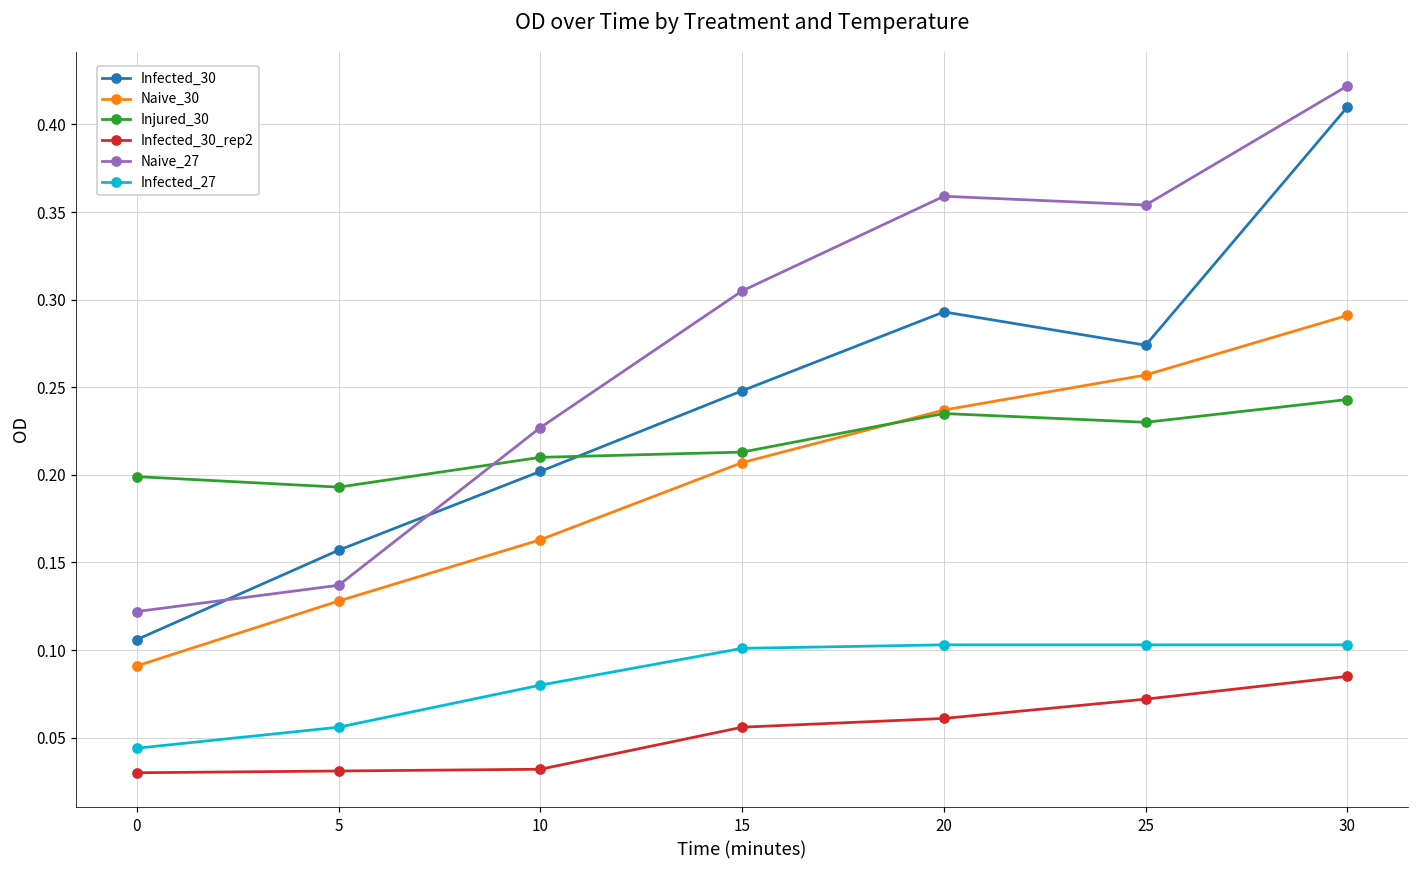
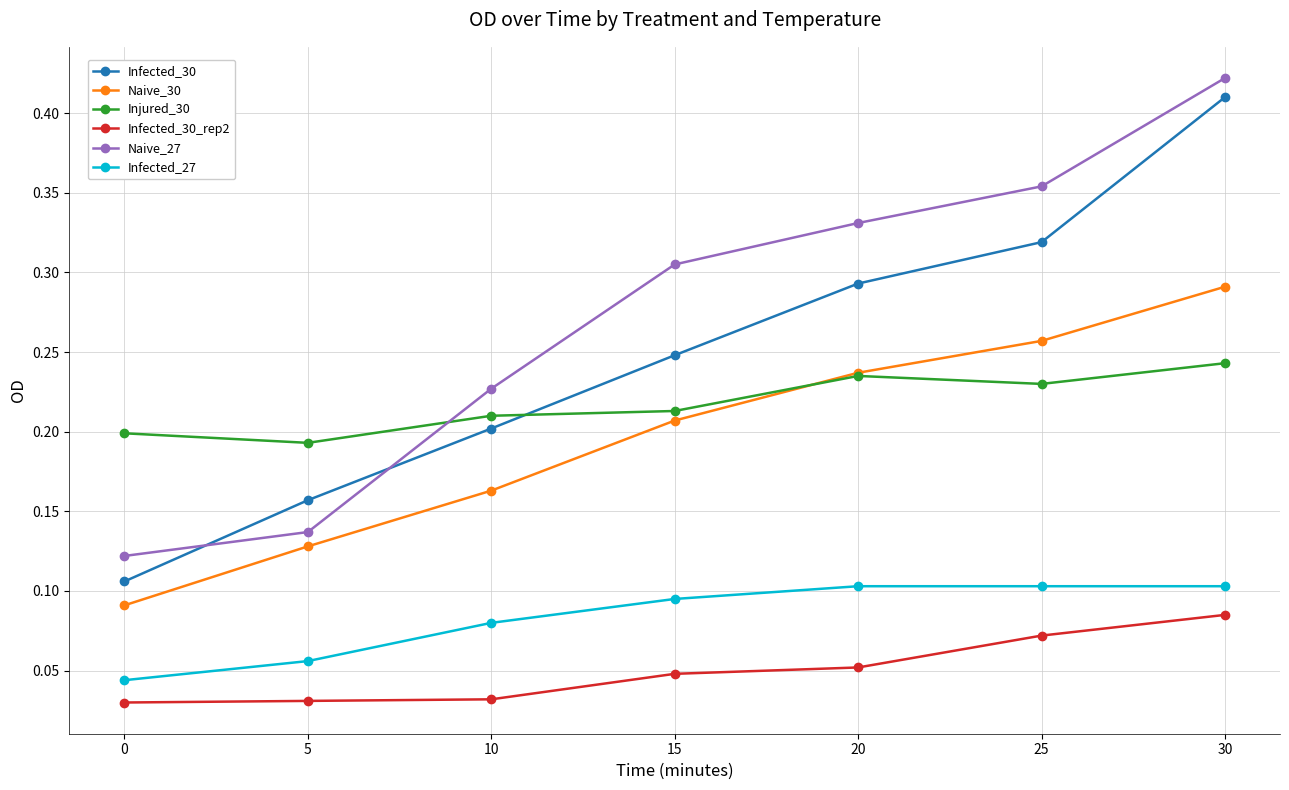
  {
    "Infected_30": {
      "0": 0.106,
      "5": 0.157,
      "10": 0.202,
      "15": 0.248,
      "20": 0.293,
-     "25": 0.274,
+     "25": 0.319,
      "30": 0.410
    },
    "Naive_30": {
      "0": 0.091,
      "5": 0.128,
      "10": 0.163,
      "15": 0.207,
      "20": 0.237,
      "25": 0.257,
      "30": 0.291
    },
    "Injured_30": {
      "0": 0.199,
      "5": 0.193,
      "10": 0.210,
      "15": 0.213,
      "20": 0.235,
      "25": 0.230,
      "30": 0.243
    },
    "Infected_30_rep2": {
      "0": 0.030,
      "5": 0.031,
      "10": 0.032,
-     "15": 0.056,
-     "20": 0.061,
+     "15": 0.048,
+     "20": 0.052,
      "25": 0.072,
      "30": 0.085
    },
    "Naive_27": {
      "0": 0.122,
      "5": 0.137,
      "10": 0.227,
      "15": 0.305,
-     "20": 0.359,
+     "20": 0.331,
      "25": 0.354,
      "30": 0.422
    },
    "Infected_27": {
      "0": 0.044,
      "5": 0.056,
      "10": 0.080,
-     "15": 0.101,
+     "15": 0.095,
      "20": 0.103,
      "25": 0.103,
      "30": 0.103
    }
  }
